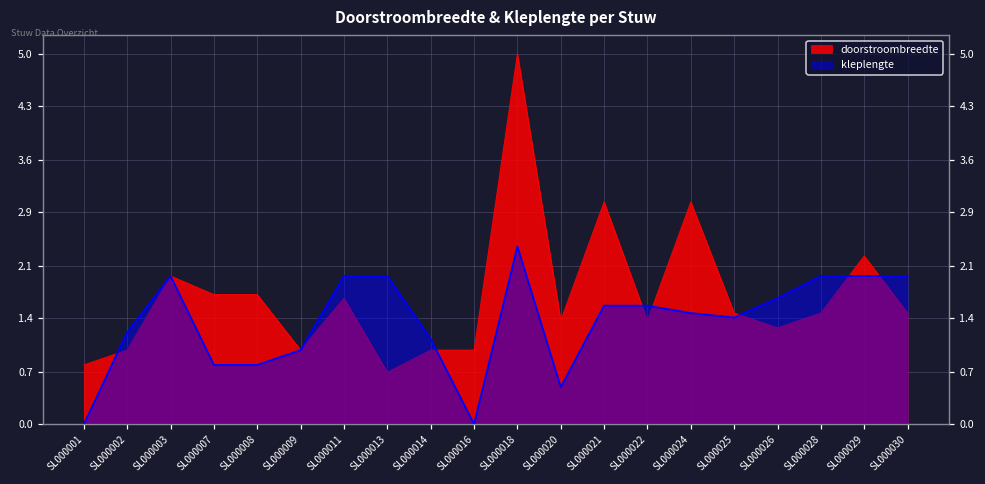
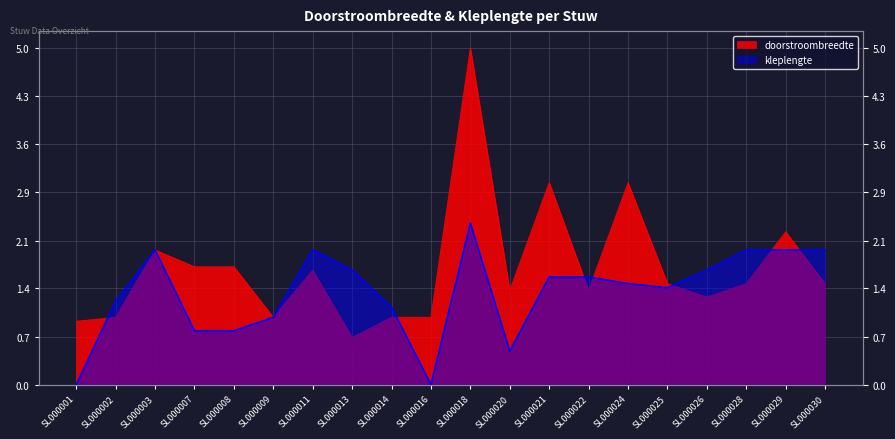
  {
    "doorstroombreedte": {
-     "SL000001": 0.8,
+     "SL000001": 0.9,
      "SL000002": 1.0,
      "SL000007": 1.8,
      "SL000008": 1.8,
      "SL000011": 1.7,
      "SL000013": 0.7,
      "SL000014": 1.0,
      "SL000016": 1.0,
      "SL000018": 5.0,
      "SL000020": 1.4,
      "SL000021": 3.0,
      "SL000022": 1.4,
      "SL000024": 3.0,
      "SL000025": 1.5,
      "SL000026": 1.3,
      "SL000028": 1.5,
      "SL000029": 2.3,
      "SL000030": 1.5
    },
    "kleplengte": {
      "SL000001": 0.0,
      "SL000002": 1.2,
      "SL000007": 0.8,
      "SL000008": 0.8,
      "SL000011": 2.0,
-     "SL000013": 2.0,
+     "SL000013": 1.7,
      "SL000014": 1.2,
      "SL000016": 0.0,
      "SL000018": 2.4,
      "SL000020": 0.5,
      "SL000021": 1.6,
      "SL000022": 1.6,
      "SL000024": 1.5,
      "SL000025": 1.4,
      "SL000026": 1.7,
      "SL000028": 2.0,
      "SL000029": 2.0,
      "SL000030": 2.0
    }
  }
